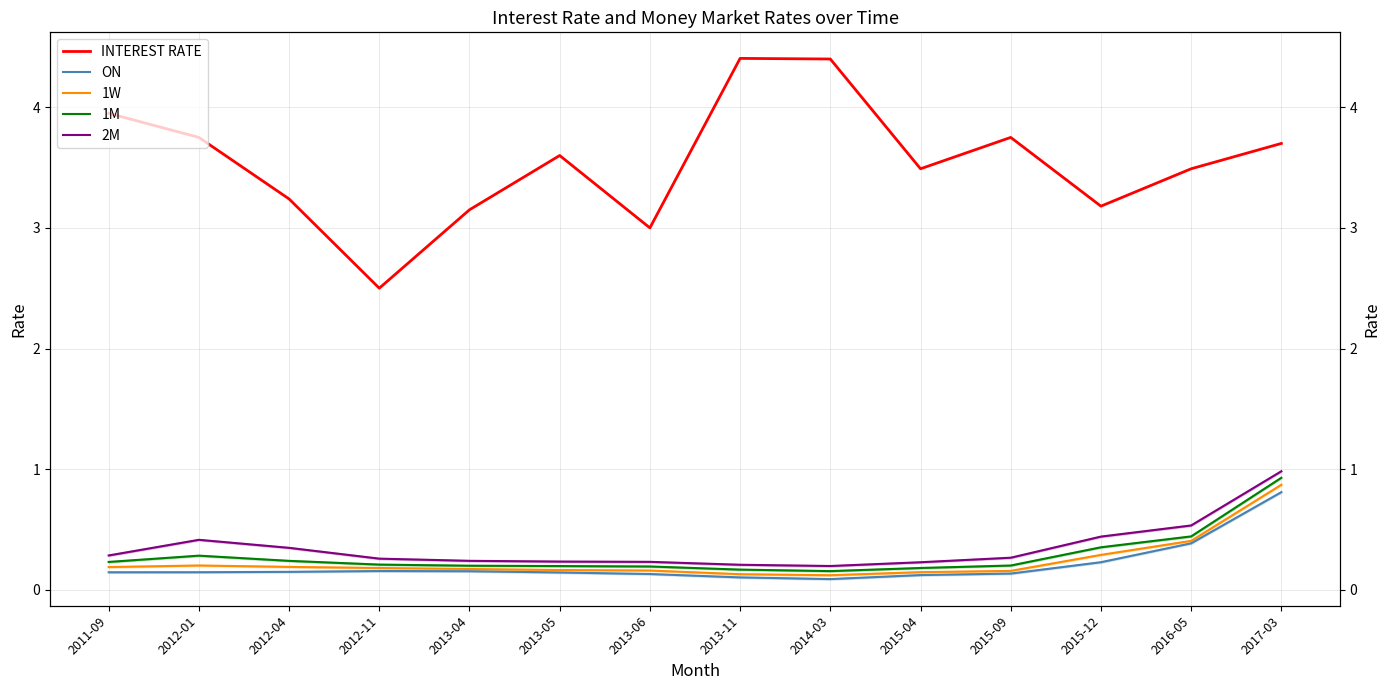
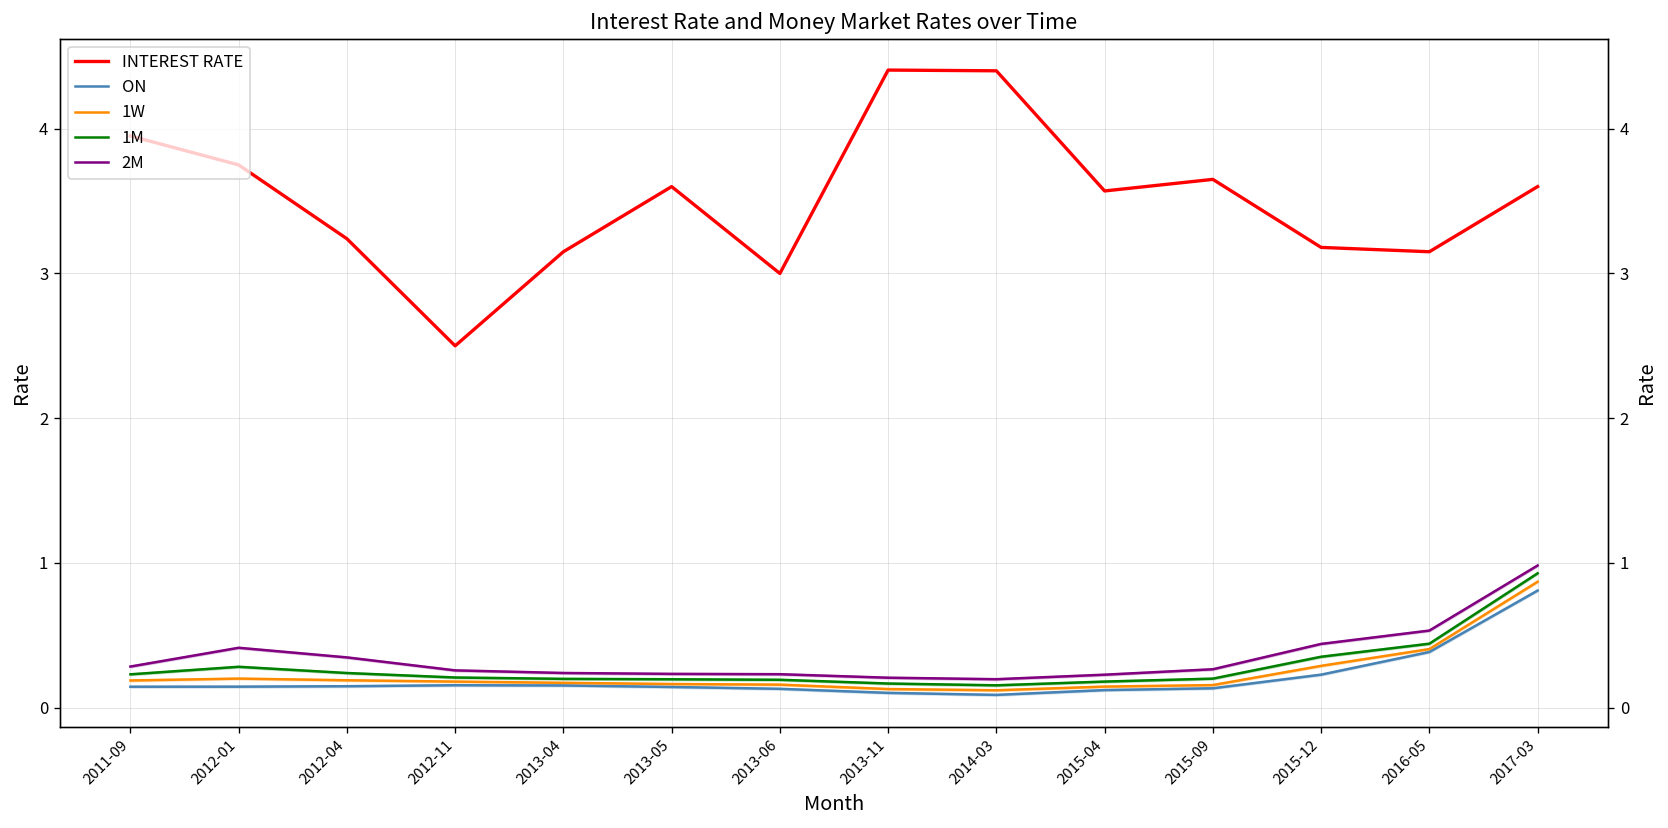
  {
    "INTEREST RATE": {
      "2012-04": 3.24,
      "2012-11": 2.50,
      "2013-04": 3.15,
      "2013-05": 3.60,
      "2013-06": 3.00,
      "2013-11": 4.41,
      "2014-03": 4.40,
-     "2015-04": 3.49,
-     "2015-09": 3.75,
+     "2015-04": 3.57,
+     "2015-09": 3.65,
      "2015-12": 3.18,
-     "2016-05": 3.49,
-     "2017-03": 3.7
+     "2016-05": 3.15,
+     "2017-03": 3.6
    }
  }
